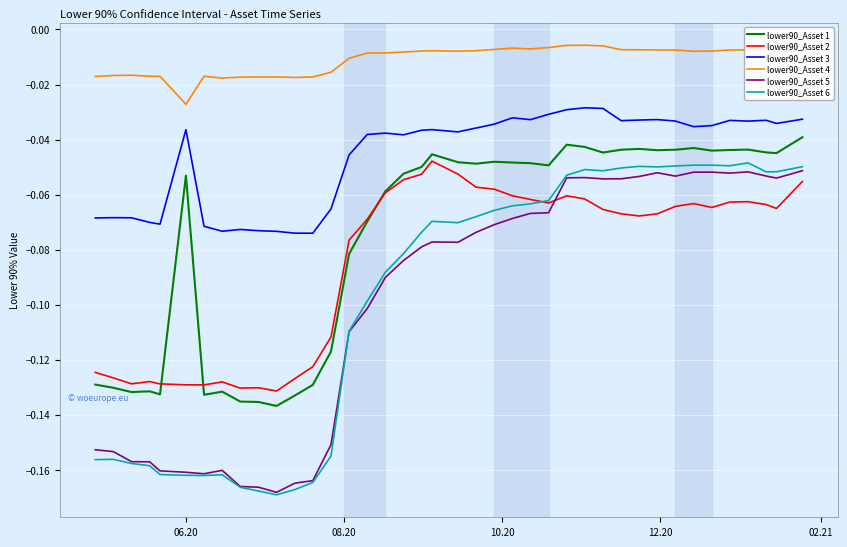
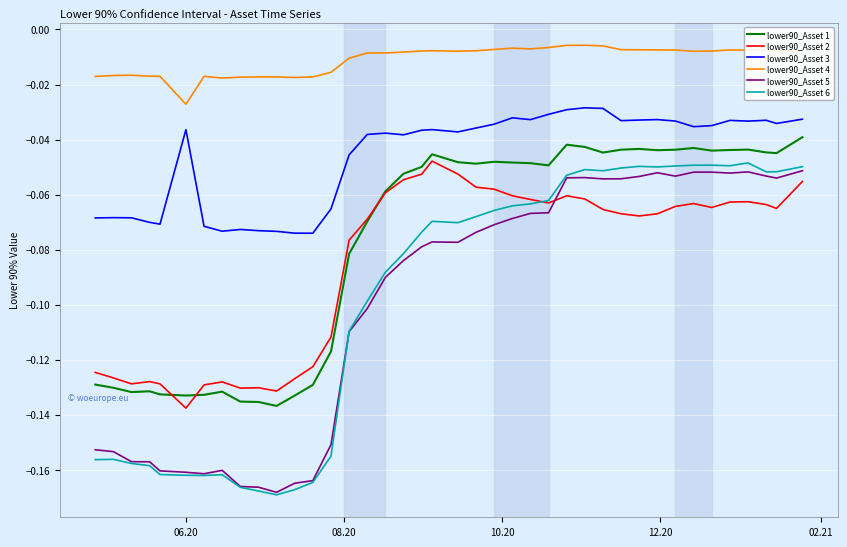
  {
    "lower90_Asset 1": {
-     "06.20": -0.053
+     "06.20": -0.133
    },
    "lower90_Asset 2": {
-     "06.20": -0.129
+     "06.20": -0.138
    },
    "lower90_Asset 3": {
      "06.20": -0.036
    },
    "lower90_Asset 4": {
      "06.20": -0.027
    },
    "lower90_Asset 5": {
      "06.20": -0.161
    },
    "lower90_Asset 6": {
      "06.20": -0.162
    }
  }
